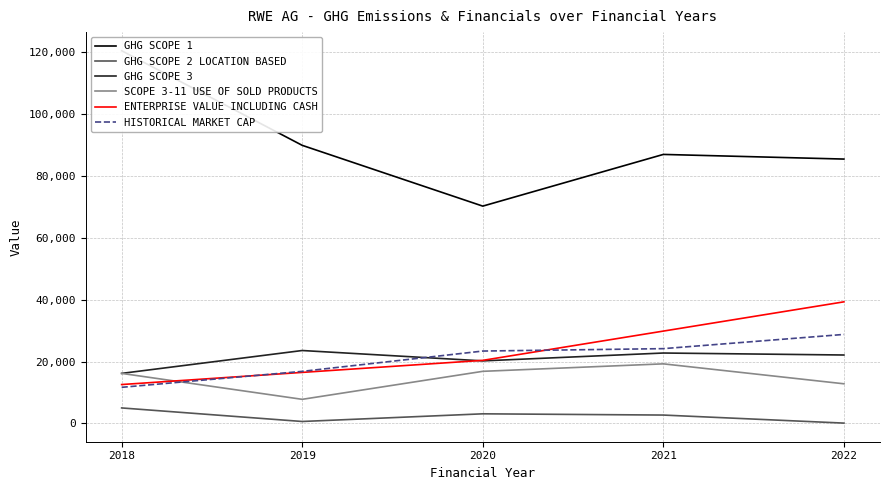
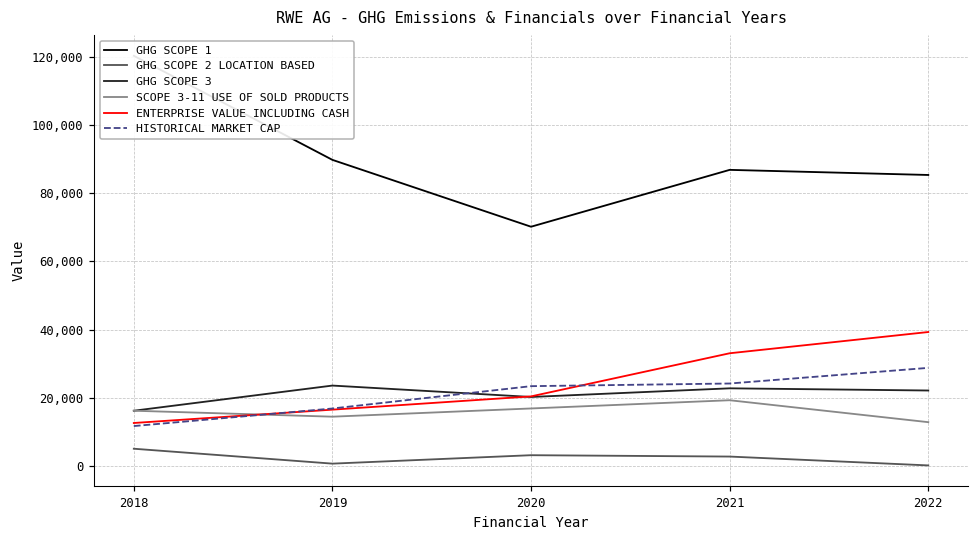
  {
    "SCOPE 3-11 USE OF SOLD PRODUCTS": {
-     "2019": "8,000",
+     "2019": "14,000",
      "2020": "17,000",
      "2021": "19,000",
      "2022": "13,000"
    },
    "ENTERPRISE VALUE INCLUDING CASH": {
      "2018": "13,000",
-     "2021": "30,000",
+     "2021": "33,000",
      "2022": "39,000"
    }
  }
